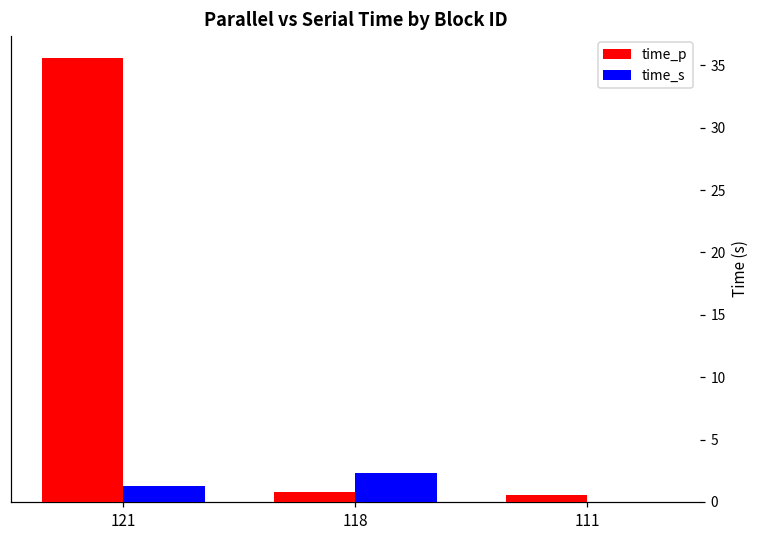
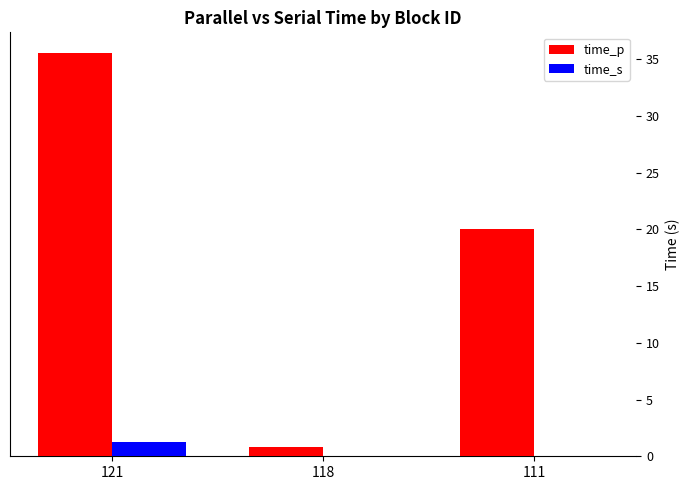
  {
    "time_p": {
      "121": 35.6,
      "118": 0.8,
-     "111": 0.5
+     "111": 20.0
    },
    "time_s": {
      "121": 1.3,
-     "118": 2.3,
+     "118": 0.0,
      "111": 0.0
    }
  }
